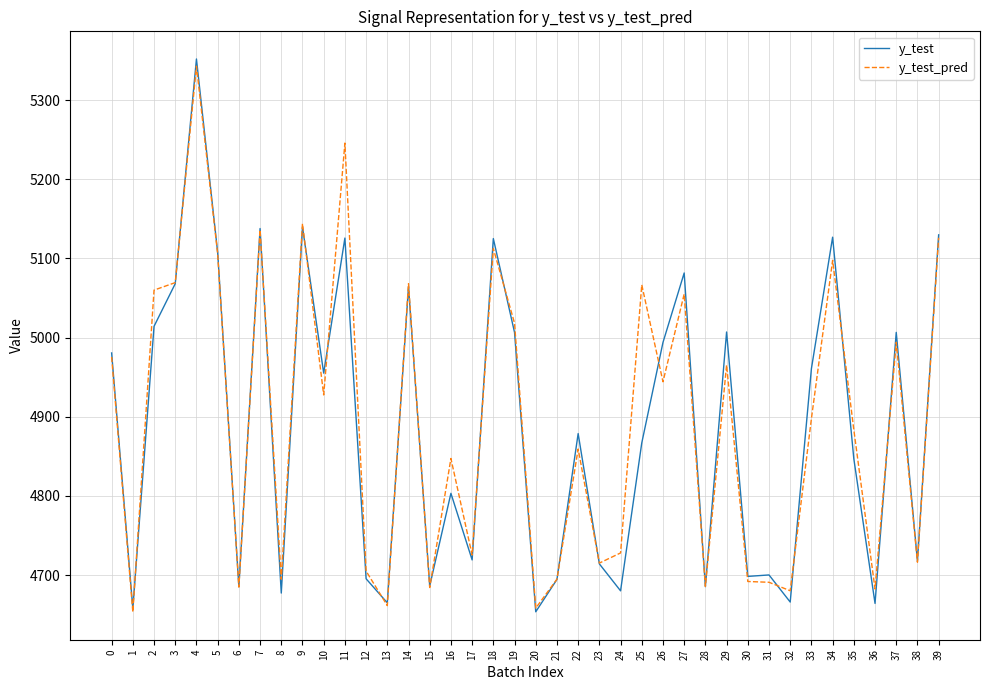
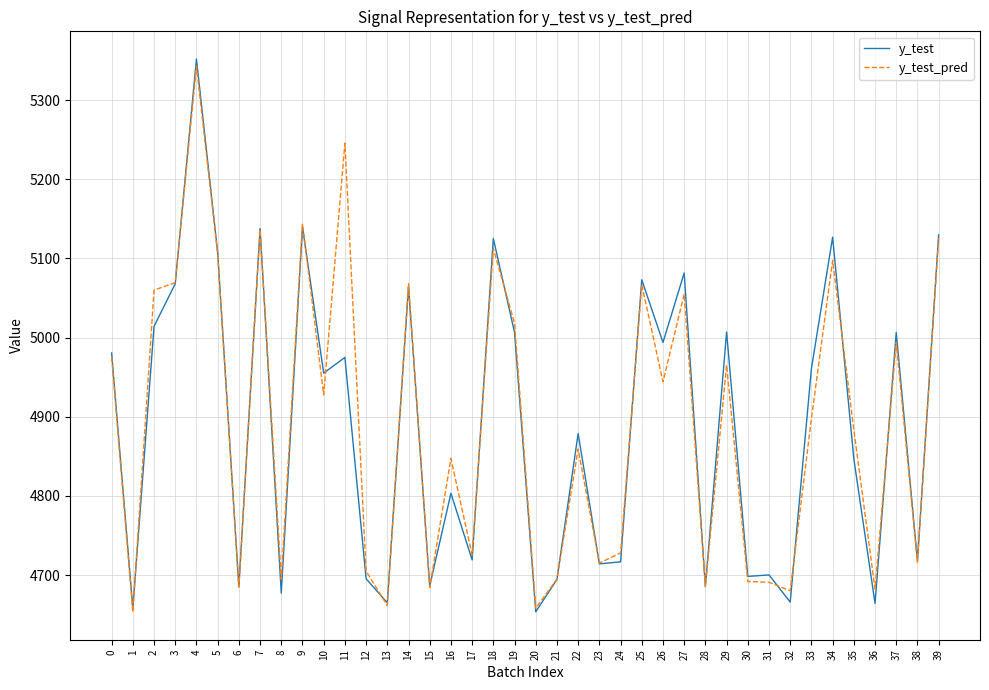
  {
    "y_test": {
      "0": 4980,
      "1": 4660,
      "2": 5010,
      "4": 5350,
      "8": 4680,
      "9": 5140,
      "10": 4960,
-     "11": 5130,
+     "11": 4980,
      "12": 4700,
      "13": 4670,
      "14": 5060,
      "16": 4800,
      "17": 4720,
      "18": 5130,
      "19": 5010,
      "20": 4650,
      "22": 4880,
-     "24": 4680,
-     "25": 4870,
+     "24": 4720,
+     "25": 5070,
      "26": 4990,
      "27": 5080,
      "29": 5010,
      "30": 4700,
      "31": 4700,
      "32": 4670,
      "33": 4960,
      "34": 5130,
      "35": 4850,
      "36": 4660,
      "37": 5010,
      "39": 5130
    },
    "y_test_pred": {
      "0": 4980,
      "1": 4650,
      "2": 5060,
      "4": 5340,
      "8": 4690,
      "9": 5140,
      "10": 4930,
      "11": 5250,
      "12": 4710,
      "13": 4660,
      "14": 5070,
      "16": 4850,
      "17": 4730,
      "18": 5110,
      "19": 5020,
      "20": 4660,
      "22": 4860,
      "24": 4730,
      "25": 5070,
      "26": 4940,
      "27": 5060,
      "29": 4970,
      "30": 4690,
      "31": 4690,
      "32": 4680,
      "33": 4900,
      "34": 5100,
      "35": 4880,
      "36": 4680,
      "37": 4990,
      "39": 5130
    }
  }
